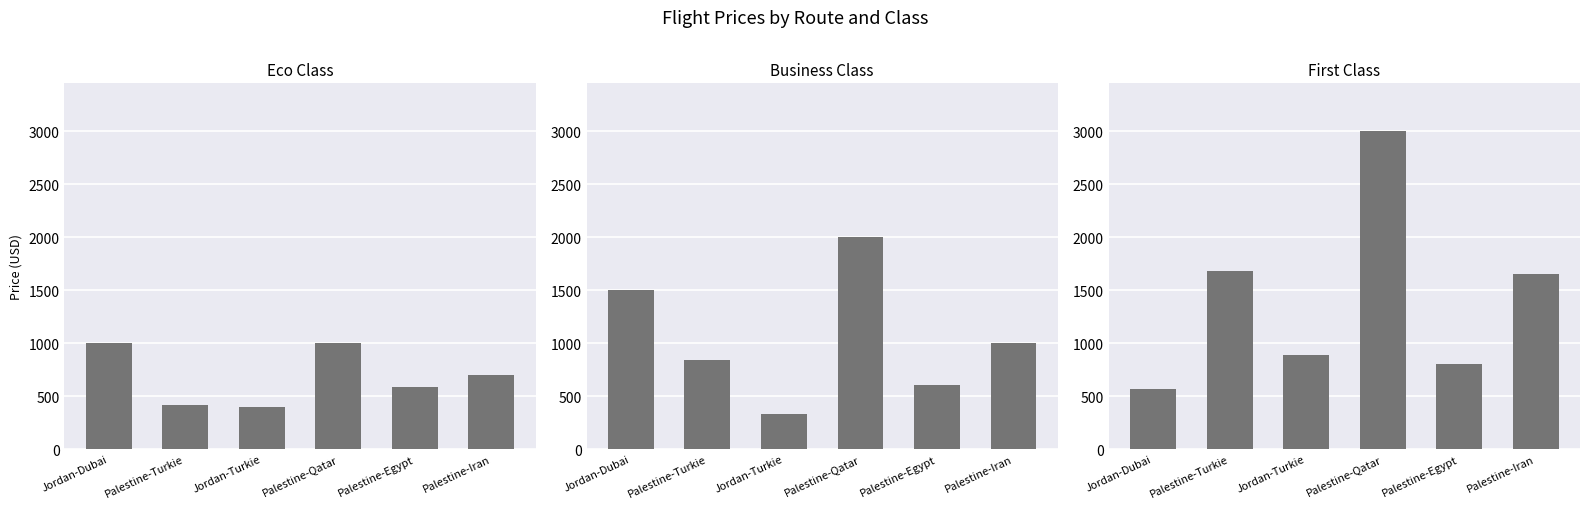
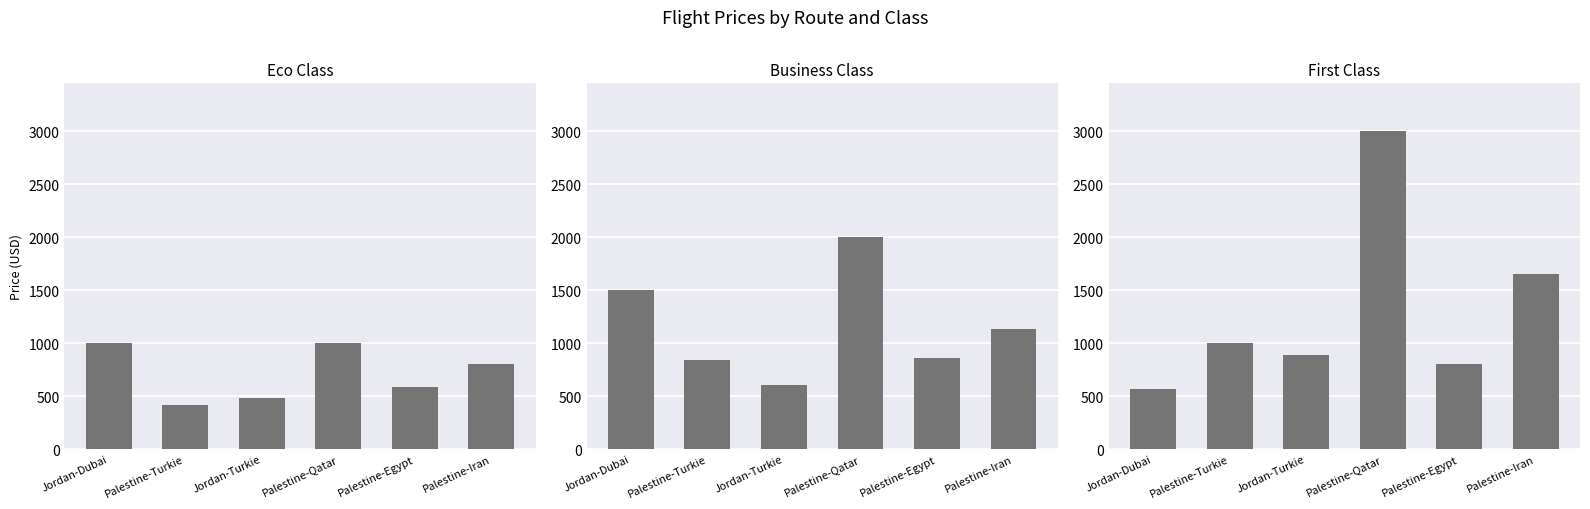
  {
    "Eco Class": {
      "Jordan-Dubai": 1000,
      "Palestine-Turkie": 410,
-     "Jordan-Turkie": 400,
+     "Jordan-Turkie": 480,
      "Palestine-Qatar": 1000,
      "Palestine-Egypt": 580,
-     "Palestine-Iran": 700
+     "Palestine-Iran": 810
    },
    "Business Class": {
      "Jordan-Dubai": 1500,
      "Palestine-Turkie": 840,
-     "Jordan-Turkie": 330,
+     "Jordan-Turkie": 600,
      "Palestine-Qatar": 2000,
-     "Palestine-Egypt": 600,
-     "Palestine-Iran": 1000
+     "Palestine-Egypt": 860,
+     "Palestine-Iran": 1130
    },
    "First Class": {
      "Jordan-Dubai": 570,
-     "Palestine-Turkie": 1680,
+     "Palestine-Turkie": 1000,
      "Jordan-Turkie": 890,
      "Palestine-Qatar": 3000,
      "Palestine-Egypt": 800,
      "Palestine-Iran": 1650
    }
  }
